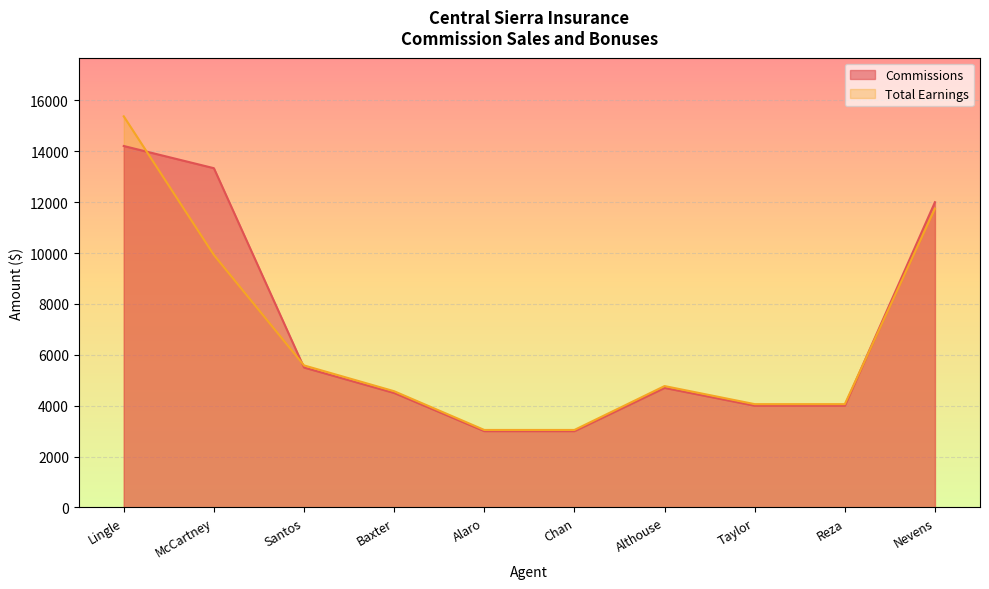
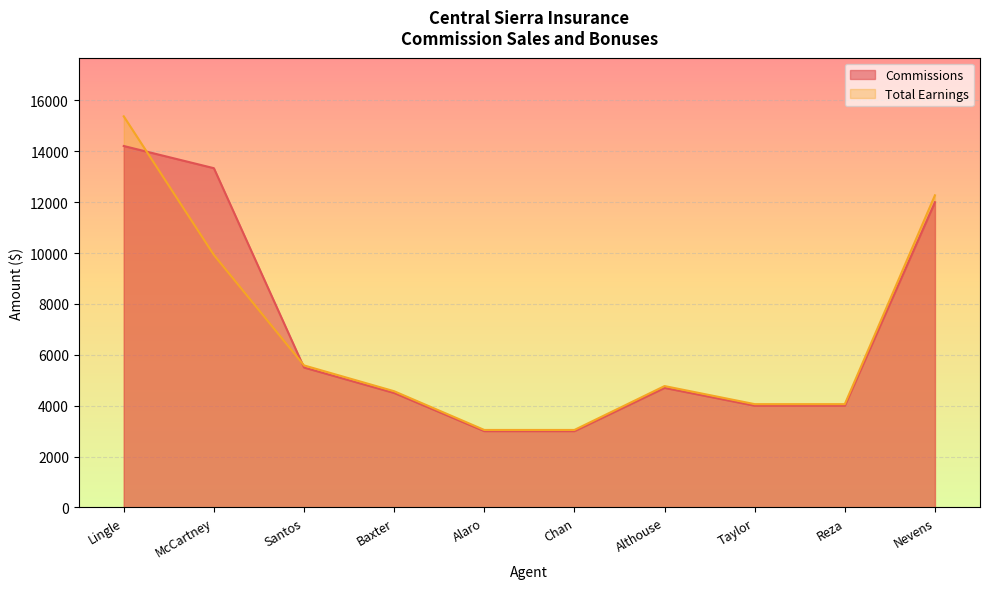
  {
    "Commissions": {
      "Lingle": 14200,
      "McCartney": 13300,
      "Nevens": 12000
    },
    "Total Earnings": {
      "Lingle": 15400,
      "McCartney": 9900,
-     "Nevens": 11700
+     "Nevens": 12300
    }
  }
